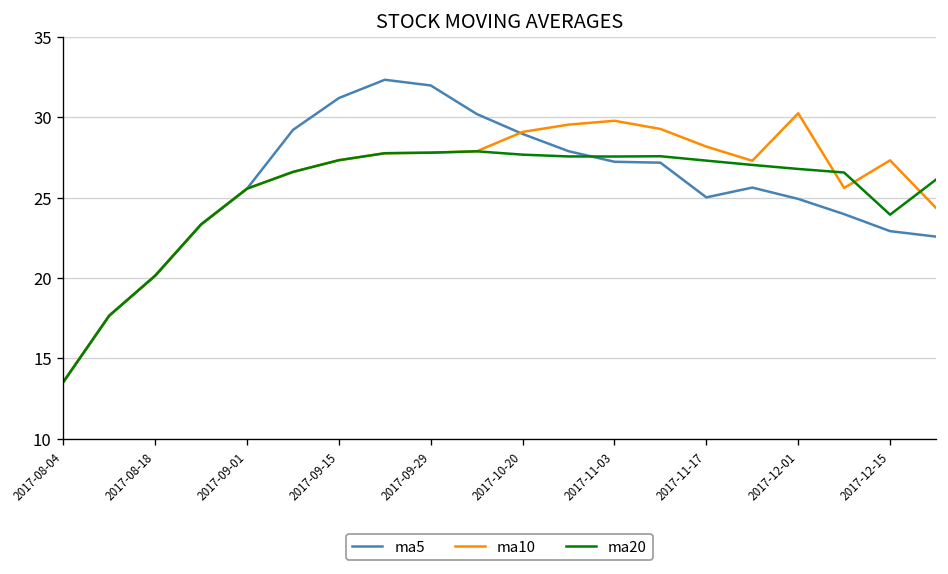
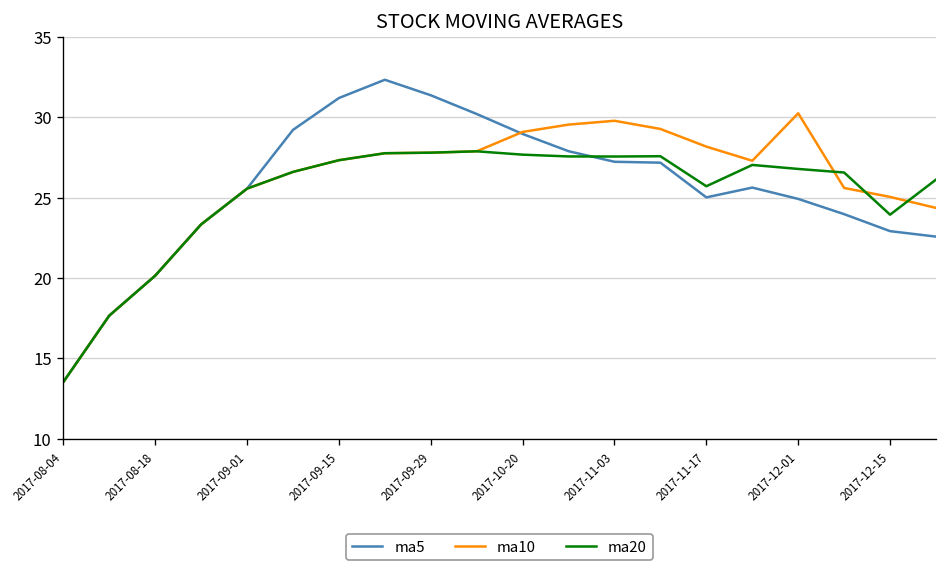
  {
    "ma5": {
      "2017-09-15": 31.2,
-     "2017-09-29": 32.0,
+     "2017-09-29": 31.4,
      "2017-11-03": 27.2,
      "2017-11-17": 25.0,
      "2017-12-01": 24.9,
      "2017-12-15": 22.9
    },
    "ma10": {
      "2017-11-03": 29.8,
      "2017-11-17": 28.2,
      "2017-12-01": 30.2,
-     "2017-12-15": 27.3
+     "2017-12-15": 25.0
    },
    "ma20": {
      "2017-10-20": 27.7,
      "2017-11-03": 27.6,
-     "2017-11-17": 27.3,
+     "2017-11-17": 25.7,
      "2017-12-01": 26.8,
      "2017-12-15": 23.9
    }
  }
